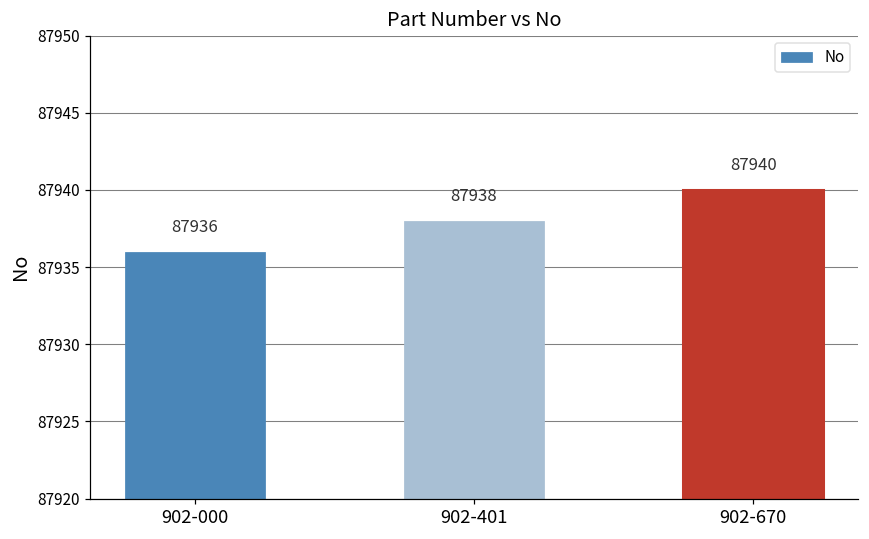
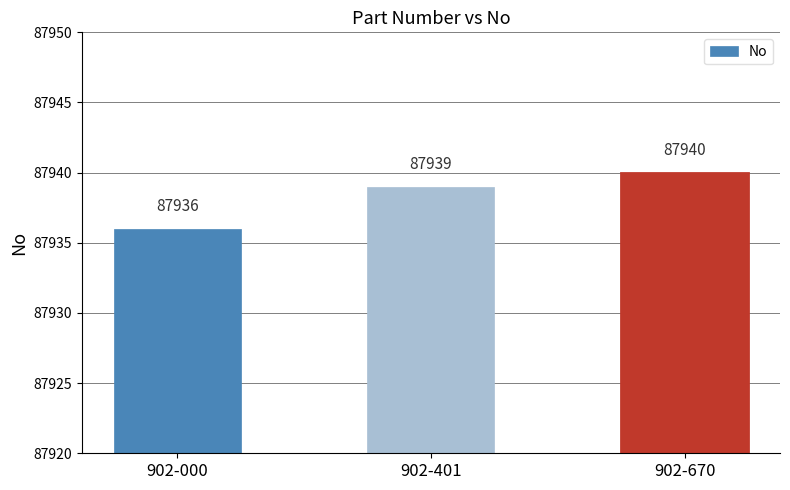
  {
    "902-000": 87936,
-   "902-401": 87938,
+   "902-401": 87939,
    "902-670": 87940
  }
